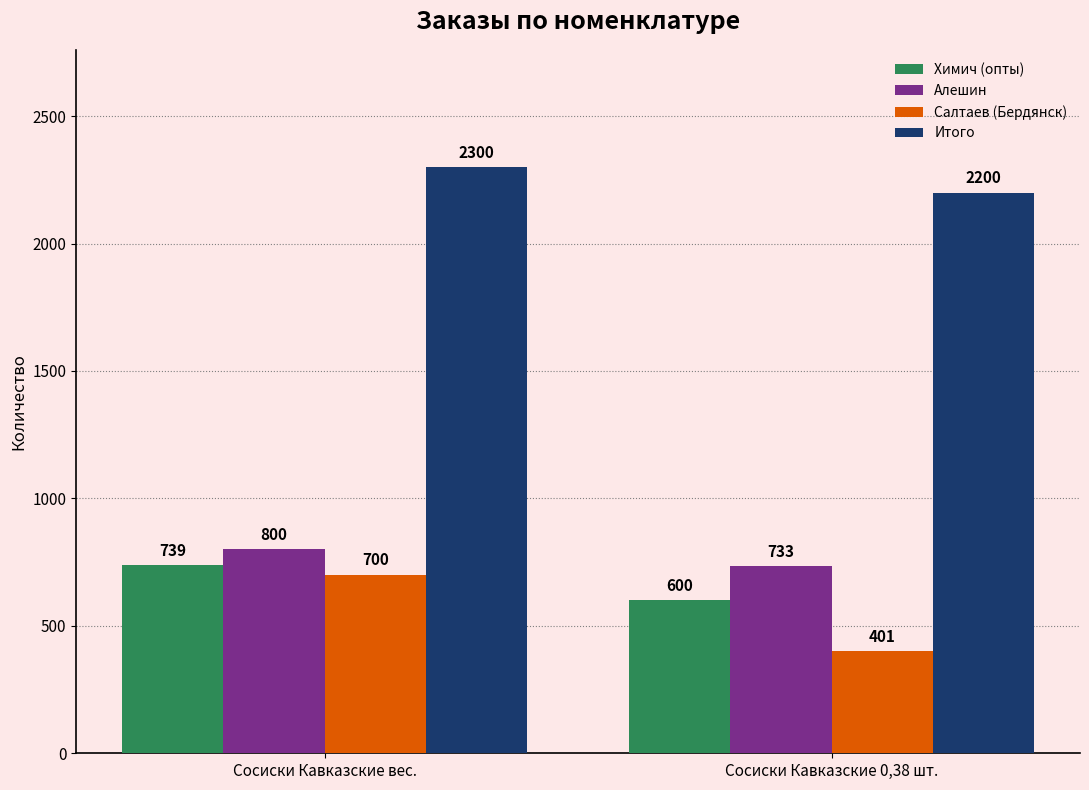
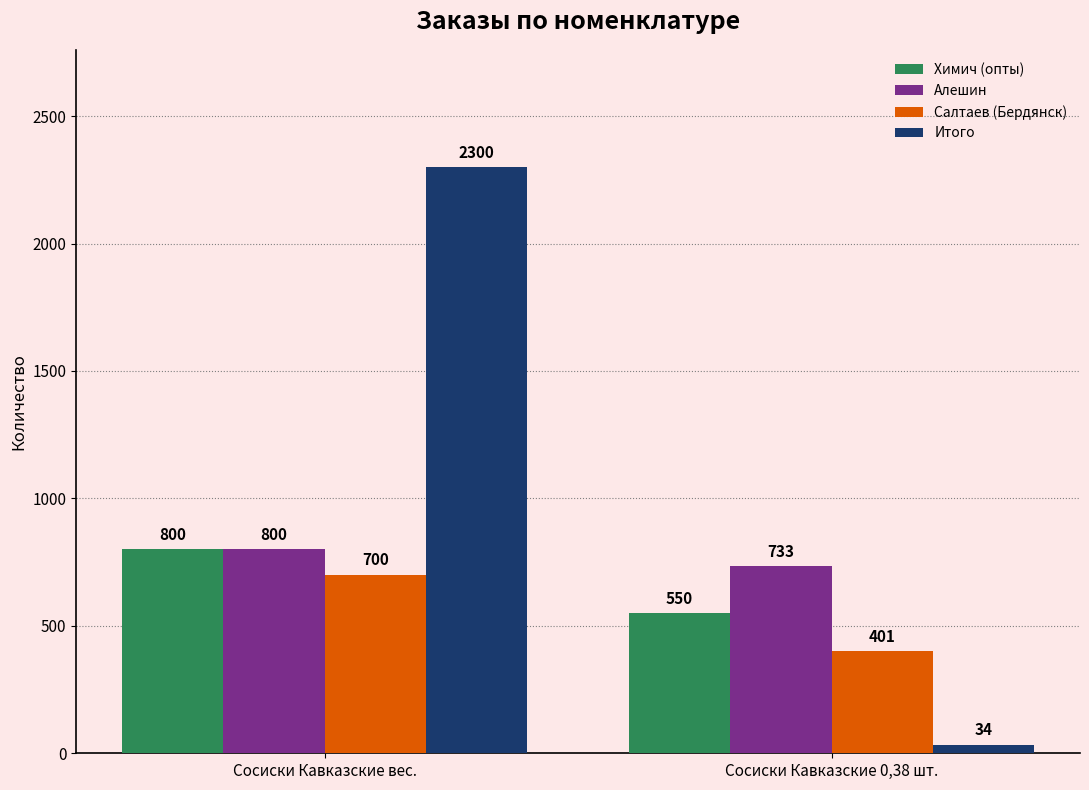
  {
    "Химич (опты)": {
-     "Сосиски Кавказские вес.": 739,
-     "Сосиски Кавказские 0,38 шт.": 600
+     "Сосиски Кавказские вес.": 800,
+     "Сосиски Кавказские 0,38 шт.": 550
    },
    "Алешин": {
      "Сосиски Кавказские вес.": 800,
      "Сосиски Кавказские 0,38 шт.": 733
    },
    "Салтаев (Бердянск)": {
      "Сосиски Кавказские вес.": 700,
      "Сосиски Кавказские 0,38 шт.": 401
    },
    "Итого": {
      "Сосиски Кавказские вес.": 2300,
-     "Сосиски Кавказские 0,38 шт.": 2200
+     "Сосиски Кавказские 0,38 шт.": 34
    }
  }
